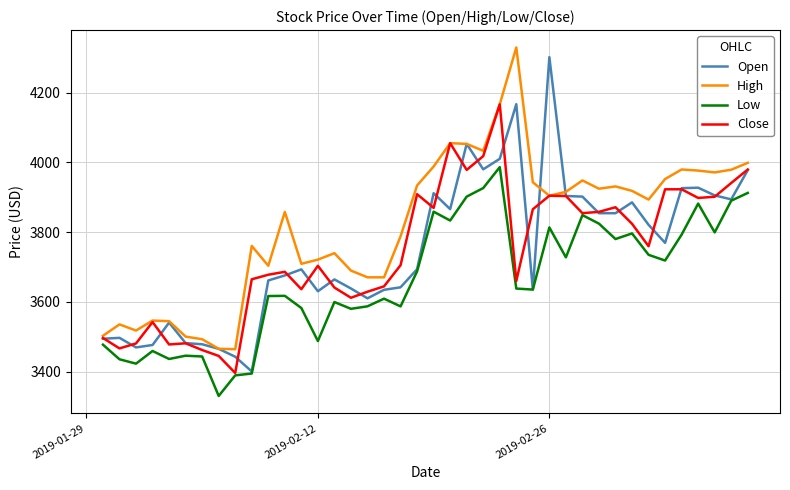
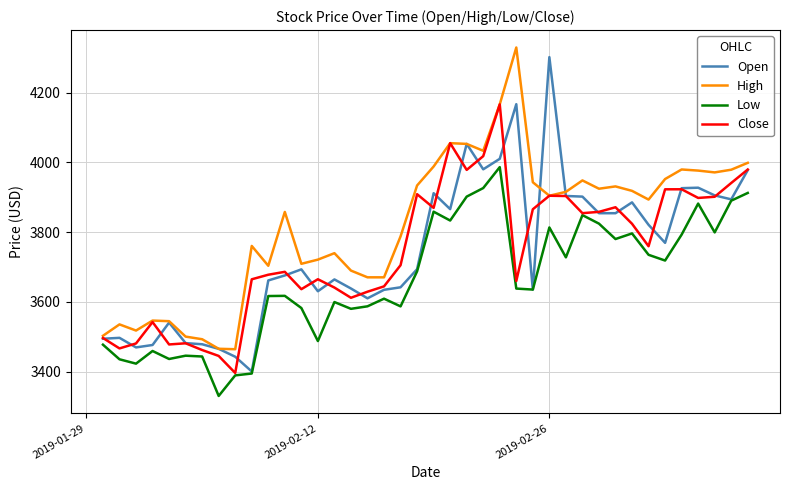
  {
    "Open": {
      "2019-02-12": 3630,
      "2019-02-26": 4300
    },
    "High": {
      "2019-02-12": 3720
    },
    "Low": {
      "2019-02-12": 3490,
      "2019-02-26": 3810
    },
    "Close": {
-     "2019-02-12": 3700
+     "2019-02-12": 3660
    }
  }
